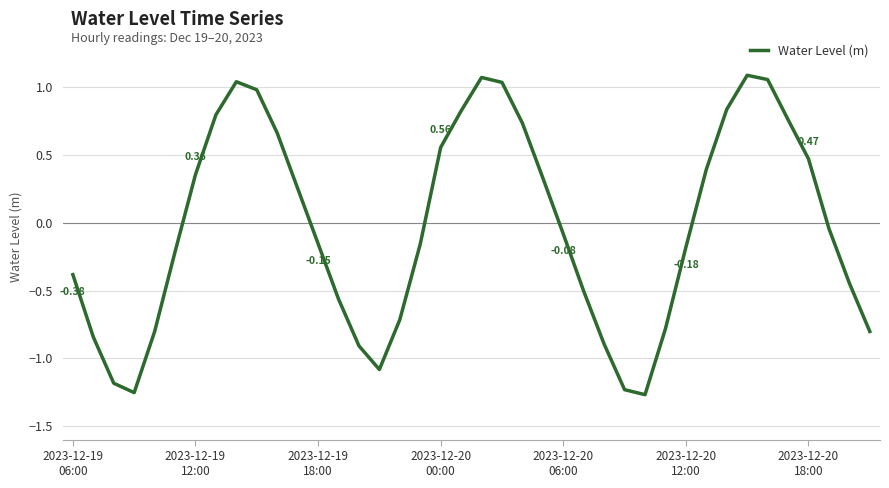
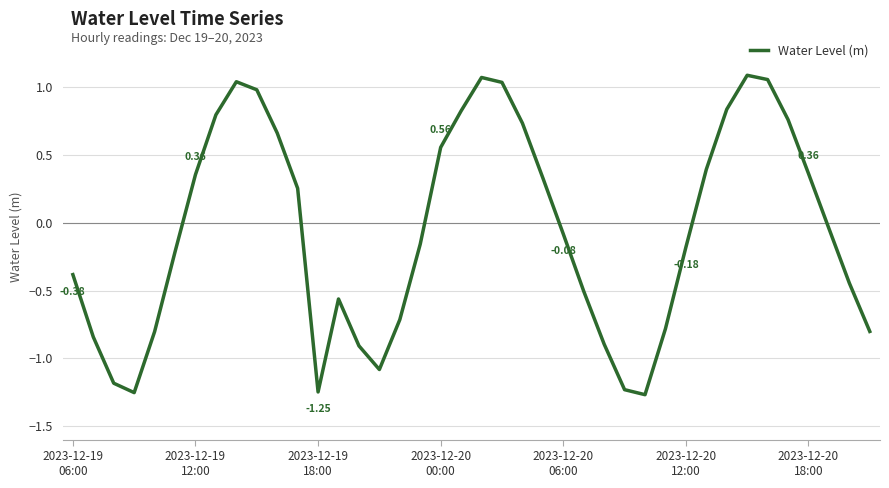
  {
    "2023-12-19 06:00": -0.38,
    "2023-12-19 12:00": 0.36,
-   "2023-12-19 18:00": -0.15,
+   "2023-12-19 18:00": -1.25,
    "2023-12-20 00:00": 0.56,
    "2023-12-20 06:00": -0.08,
    "2023-12-20 12:00": -0.18,
-   "2023-12-20 18:00": 0.47
+   "2023-12-20 18:00": 0.36
  }
